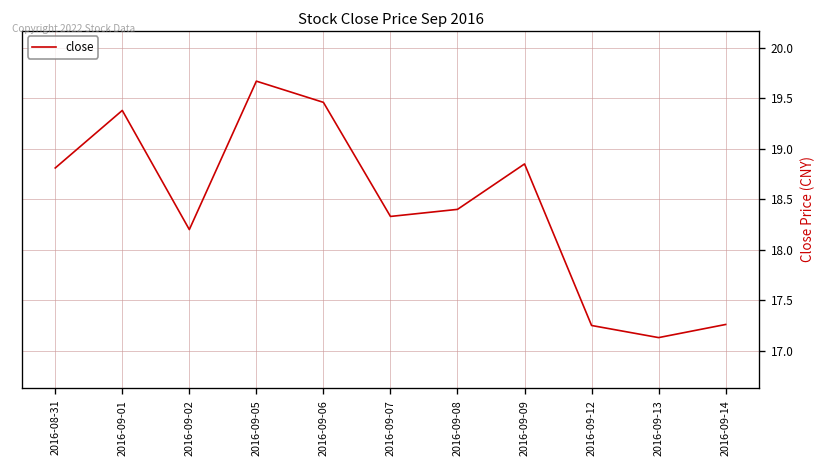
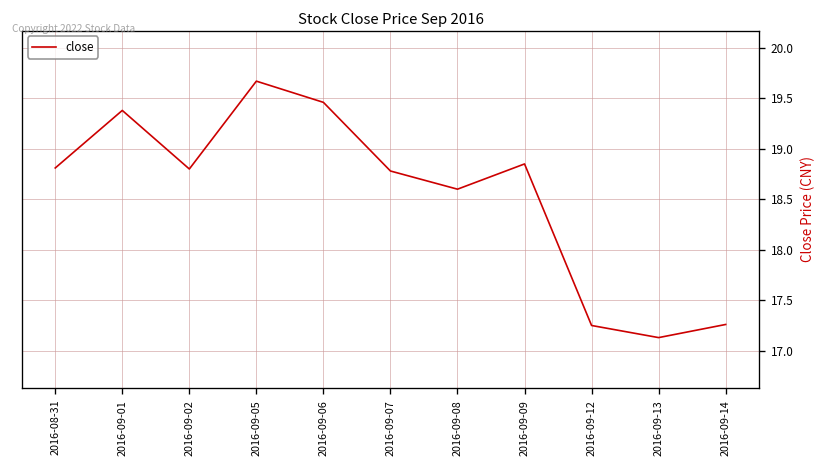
  {
    "2016-08-31": 18.8,
    "2016-09-01": 19.4,
-   "2016-09-02": 18.2,
+   "2016-09-02": 18.8,
    "2016-09-05": 19.7,
    "2016-09-06": 19.5,
-   "2016-09-07": 18.3,
-   "2016-09-08": 18.4,
+   "2016-09-07": 18.8,
+   "2016-09-08": 18.6,
    "2016-09-09": 18.9,
    "2016-09-12": 17.3,
    "2016-09-13": 17.1,
    "2016-09-14": 17.3
  }
